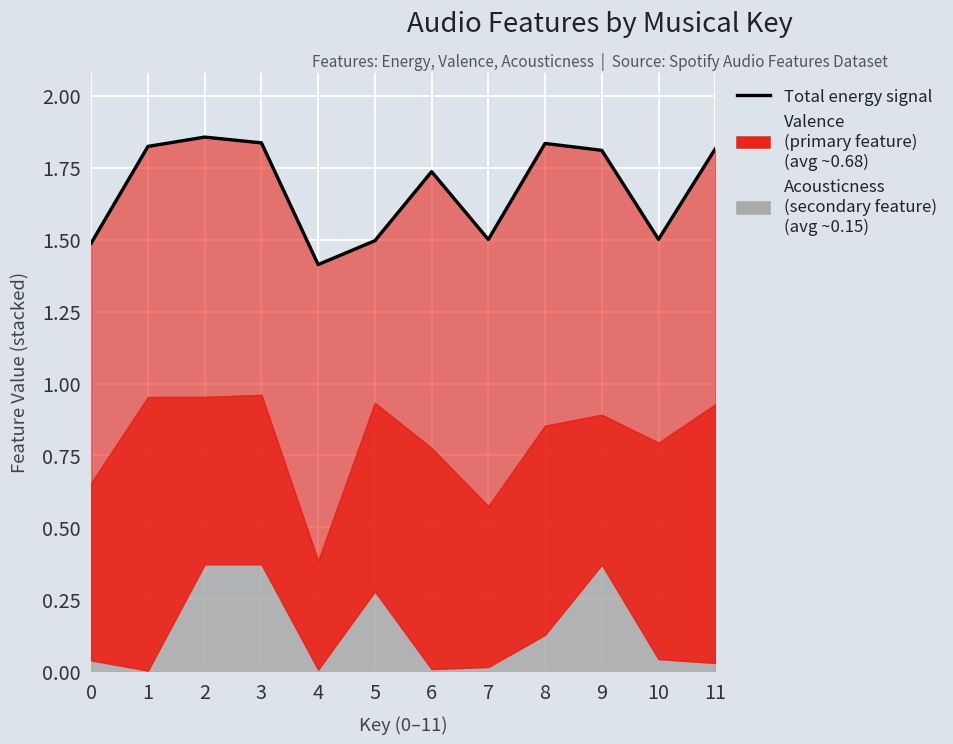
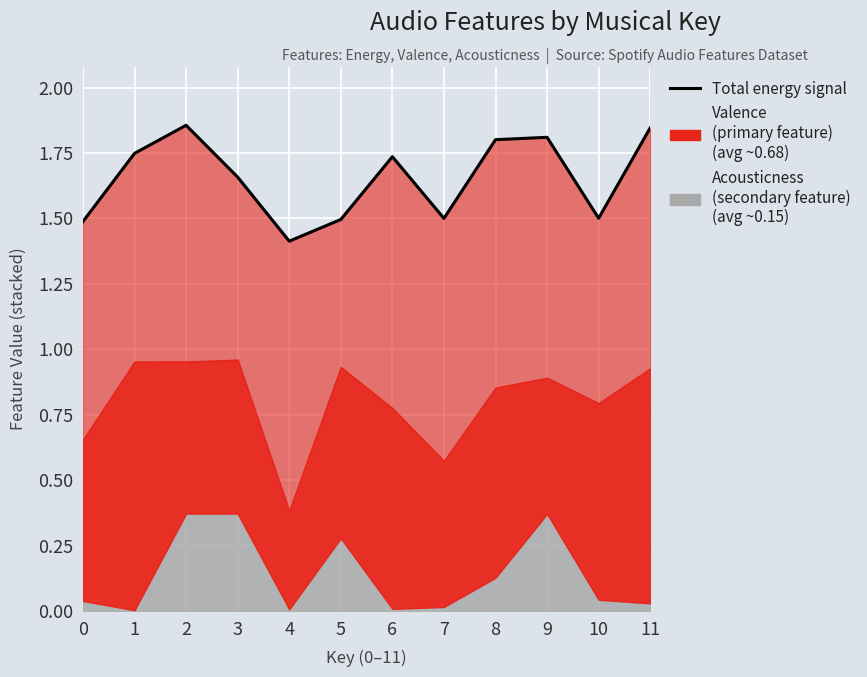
  {
    "Total energy signal": {
      "0": 0.83,
-     "1": 0.87,
+     "1": 0.80,
      "2": 0.90,
-     "3": 0.88,
+     "3": 0.70,
      "4": 1.03,
      "5": 0.56,
      "6": 0.96,
      "7": 0.93,
-     "8": 0.98,
+     "8": 0.95,
      "9": 0.92,
      "10": 0.71,
-     "11": 0.89
+     "11": 0.92
    }
  }
